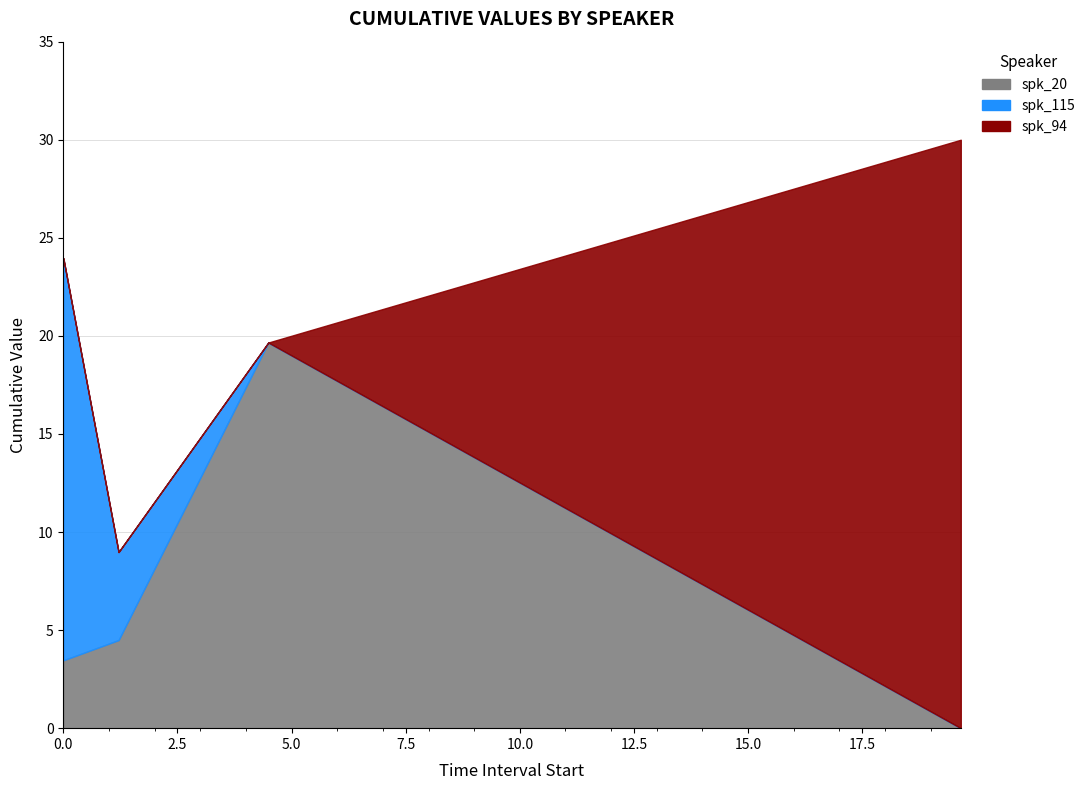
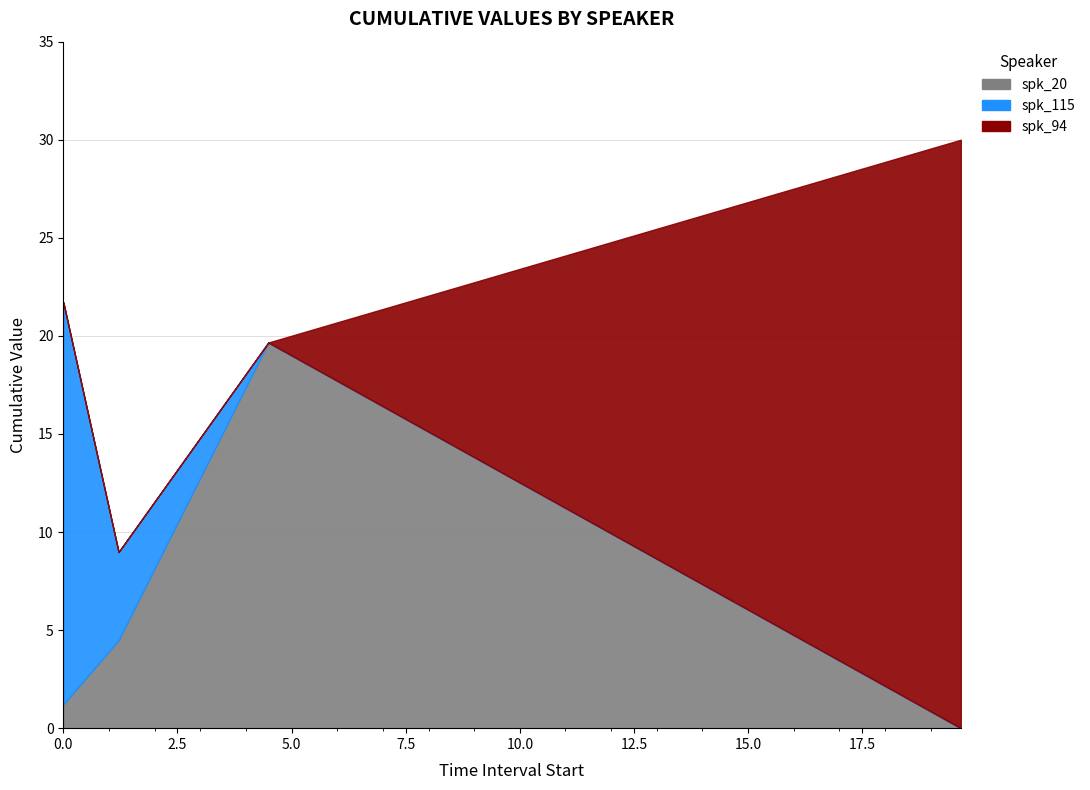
  {
    "spk_20": {
-     "0.0": 3.5
+     "0.0": 1.2
    }
  }
